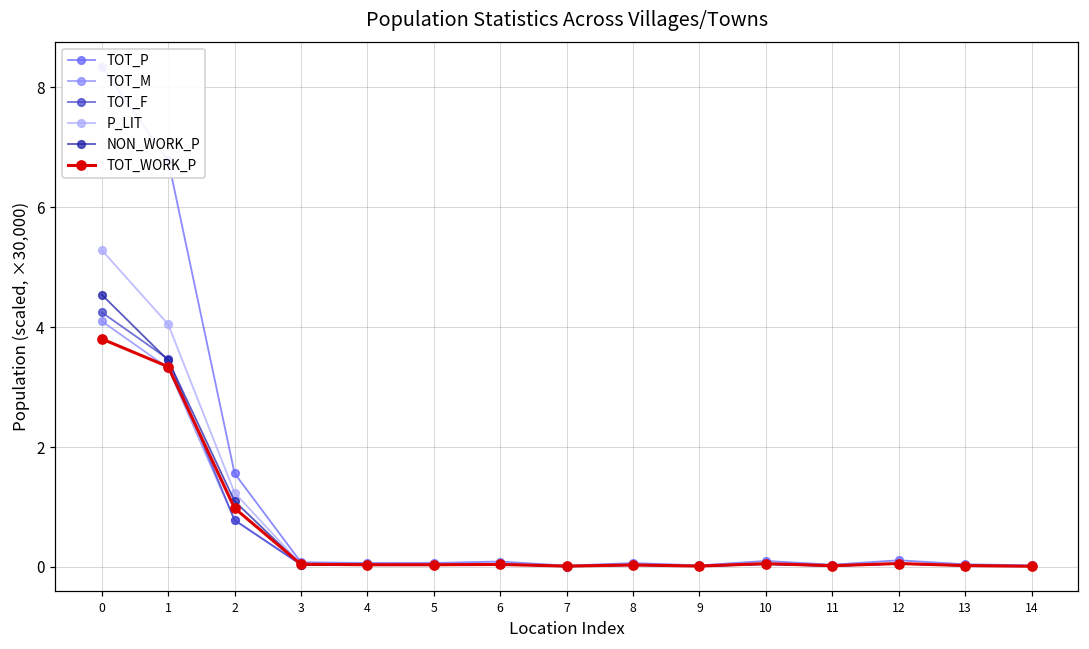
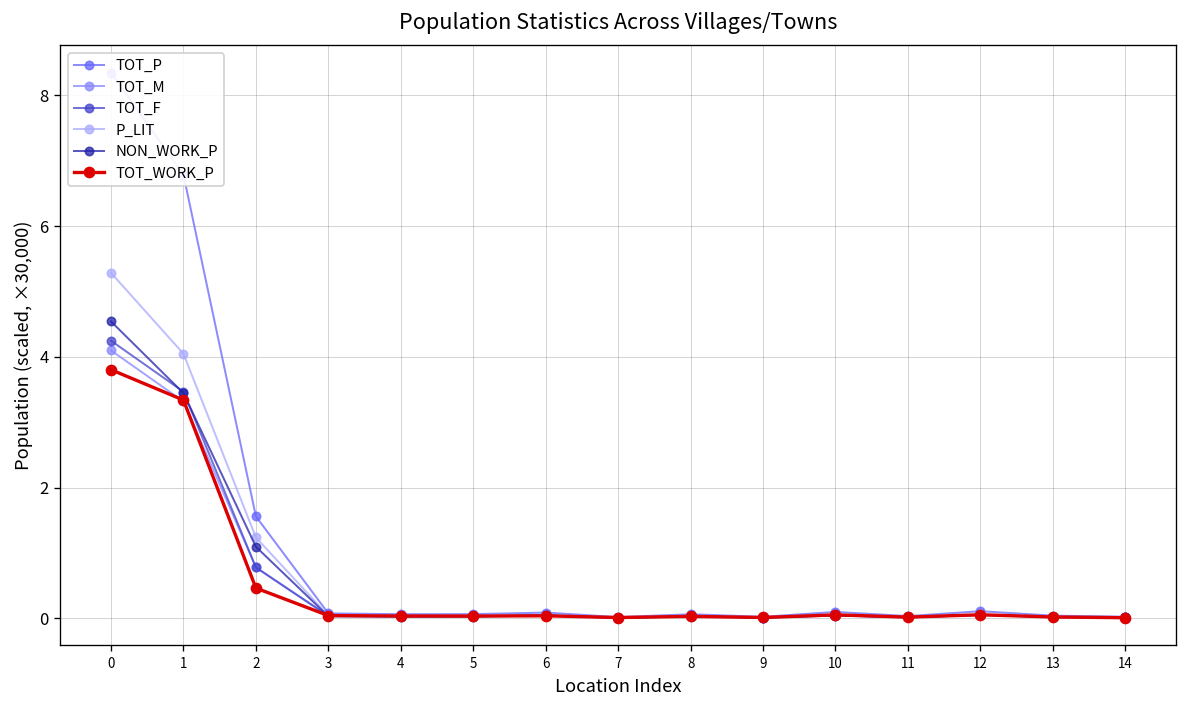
  {
    "TOT_WORK_P": {
      "0": 3.8,
-     "2": 1.0
+     "2": 0.5
    }
  }
